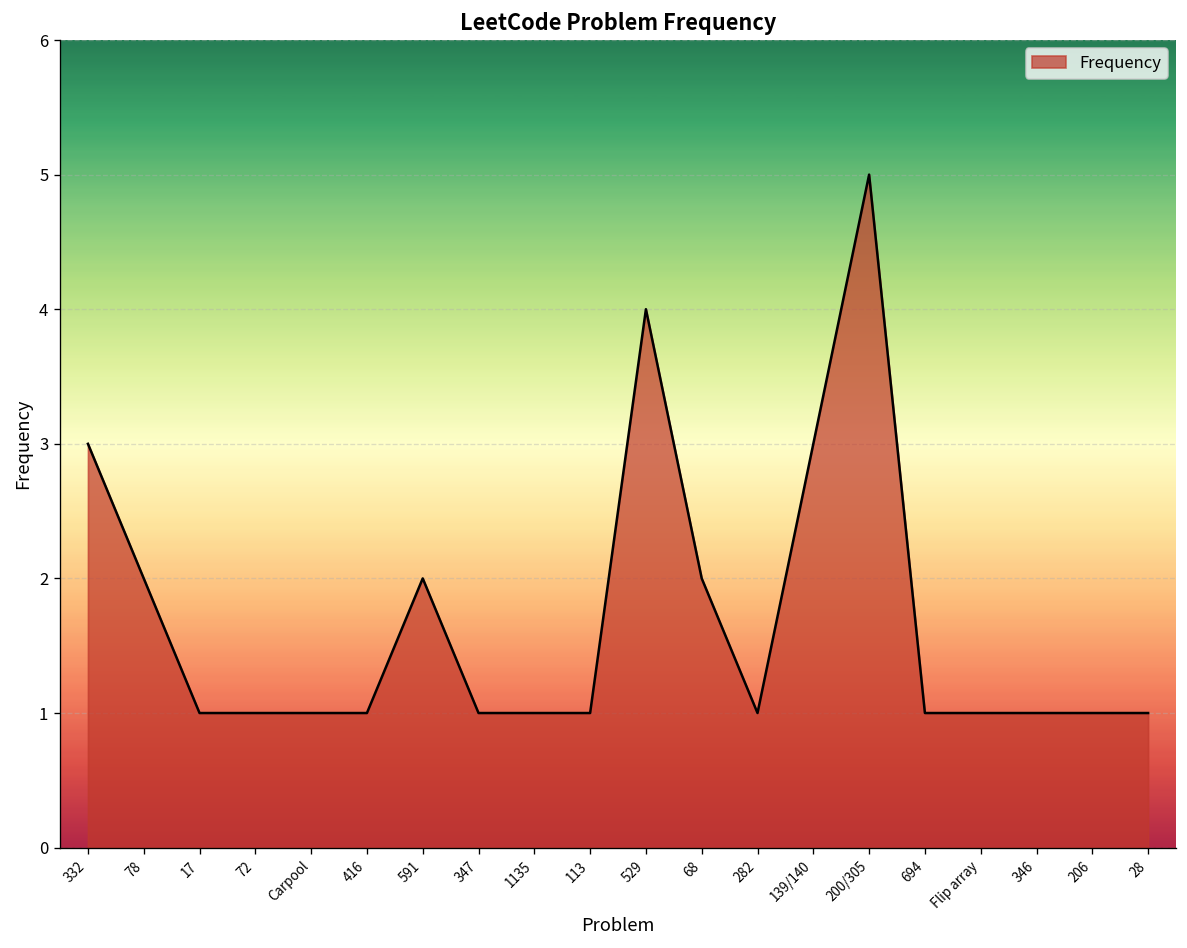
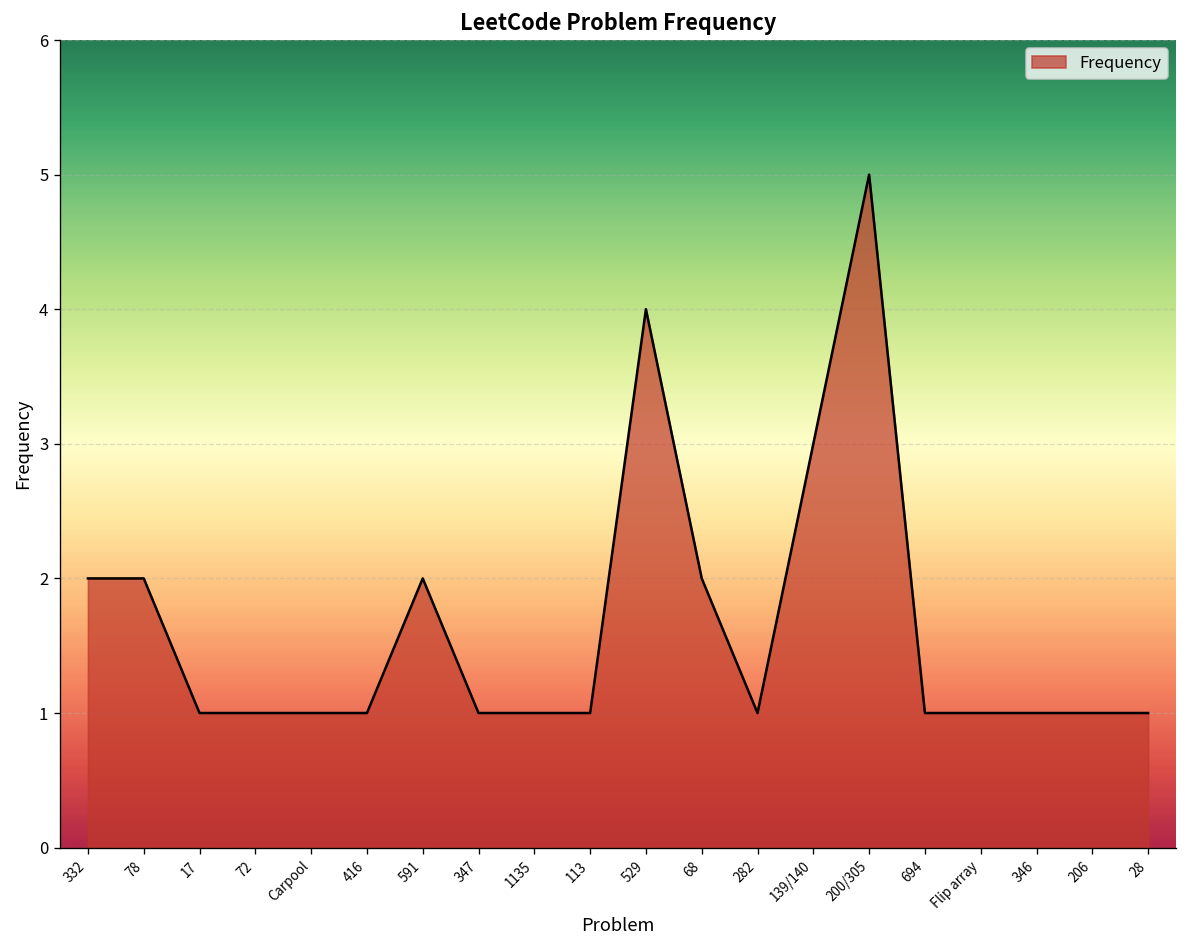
  {
-   "332": 3,
+   "332": 2,
    "78": 2,
    "17": 1,
    "72": 1,
    "Carpool": 1,
    "416": 1,
    "591": 2,
    "347": 1,
    "1135": 1,
    "113": 1,
    "529": 4,
    "68": 2,
    "282": 1,
    "139/140": 3,
    "200/305": 5,
    "694": 1,
    "Flip array": 1,
    "346": 1,
    "206": 1,
    "28": 1
  }
